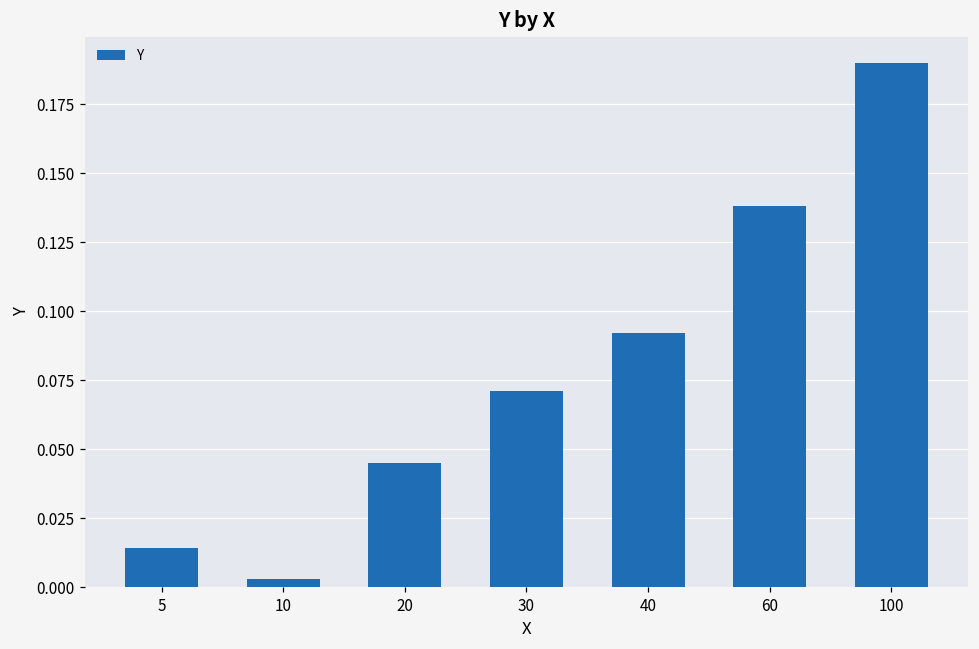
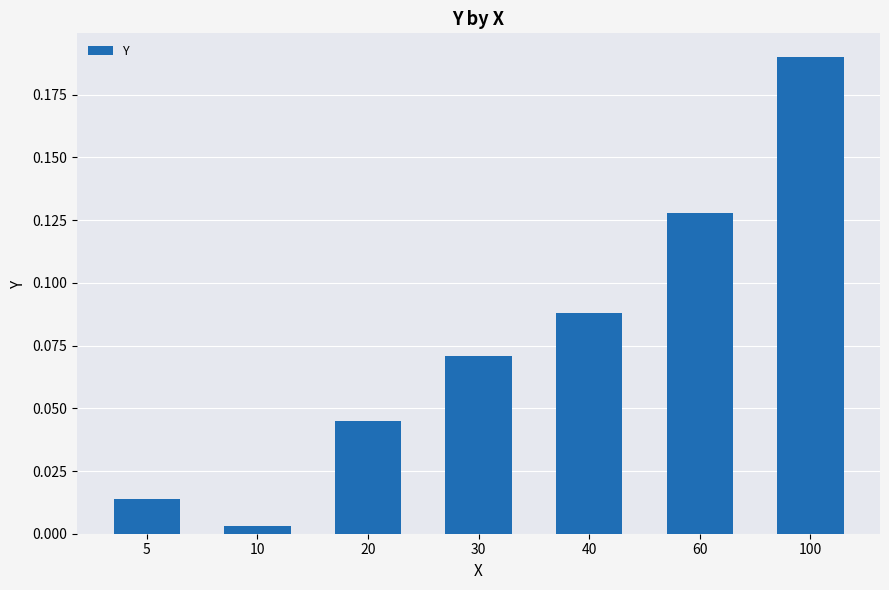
  {
    "5": 0.014,
    "10": 0.003,
    "20": 0.045,
    "30": 0.071,
-   "40": 0.092,
-   "60": 0.138,
+   "40": 0.088,
+   "60": 0.128,
    "100": 0.190
  }
